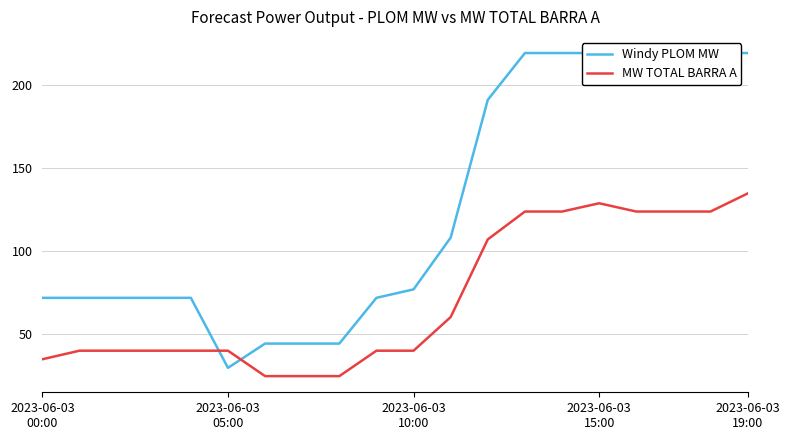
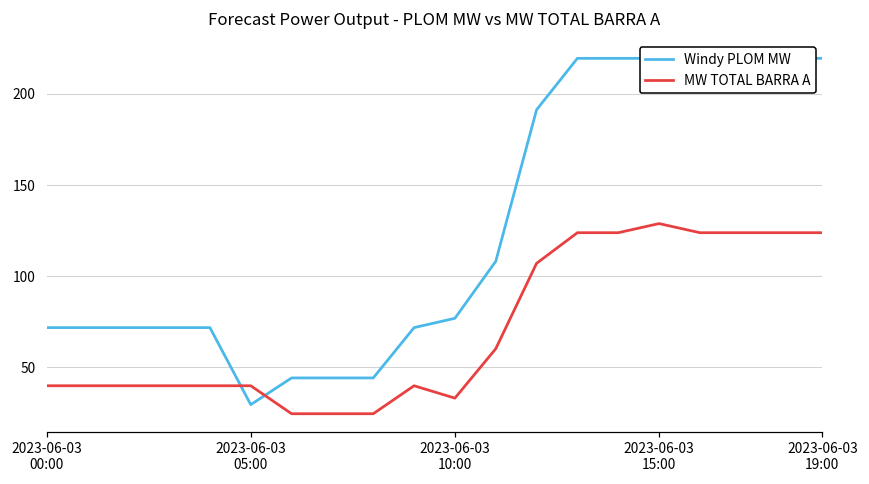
  {
    "Windy PLOM MW": {
      "2023-06-03 00:00": 72,
      "2023-06-03 05:00": 30,
      "2023-06-03 10:00": 77,
      "2023-06-03 19:00": 220
    },
    "MW TOTAL BARRA A": {
-     "2023-06-03 00:00": 35,
+     "2023-06-03 00:00": 40,
      "2023-06-03 05:00": 40,
-     "2023-06-03 10:00": 40,
+     "2023-06-03 10:00": 33,
      "2023-06-03 15:00": 129,
-     "2023-06-03 19:00": 135
+     "2023-06-03 19:00": 124
    }
  }
